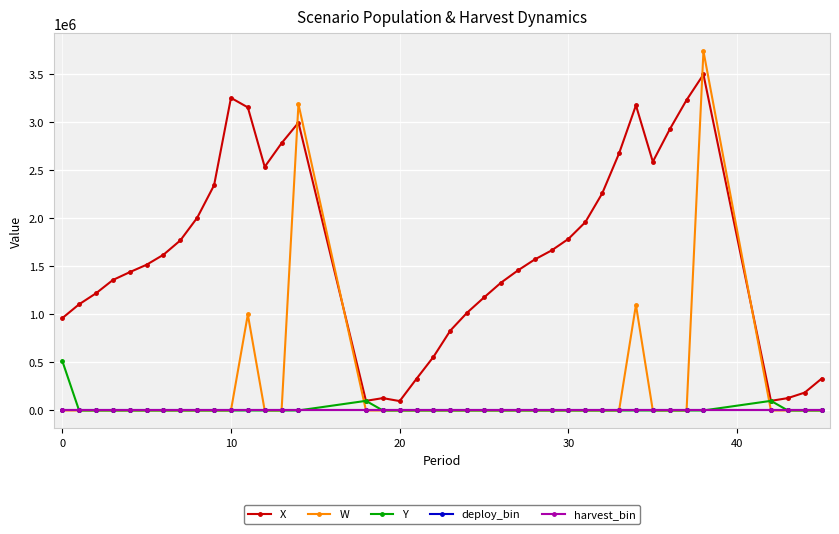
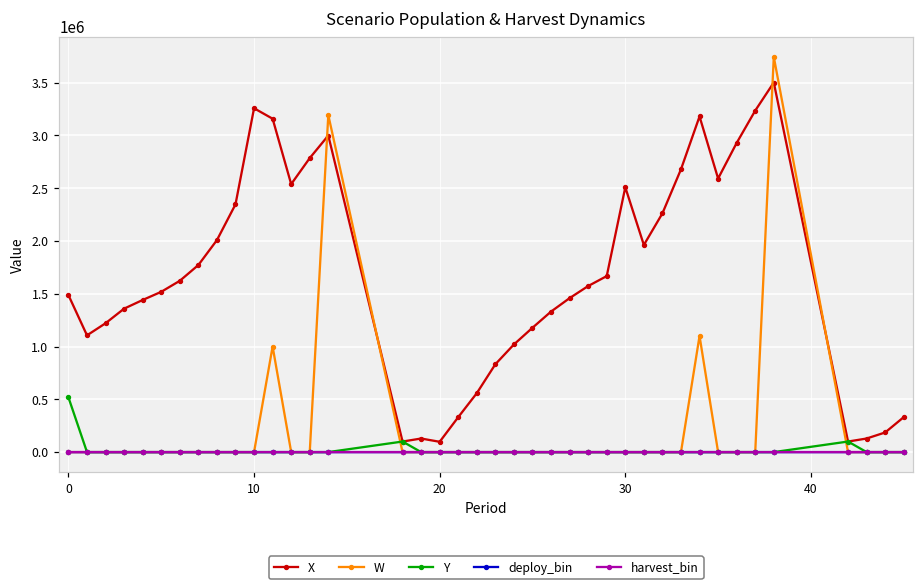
  {
    "X": {
-     "0": 1000000,
+     "0": 1500000,
      "10": 3300000,
      "20": 100000,
-     "30": 1800000
+     "30": 2500000
    },
    "Y": {
      "0": 500000
    }
  }
